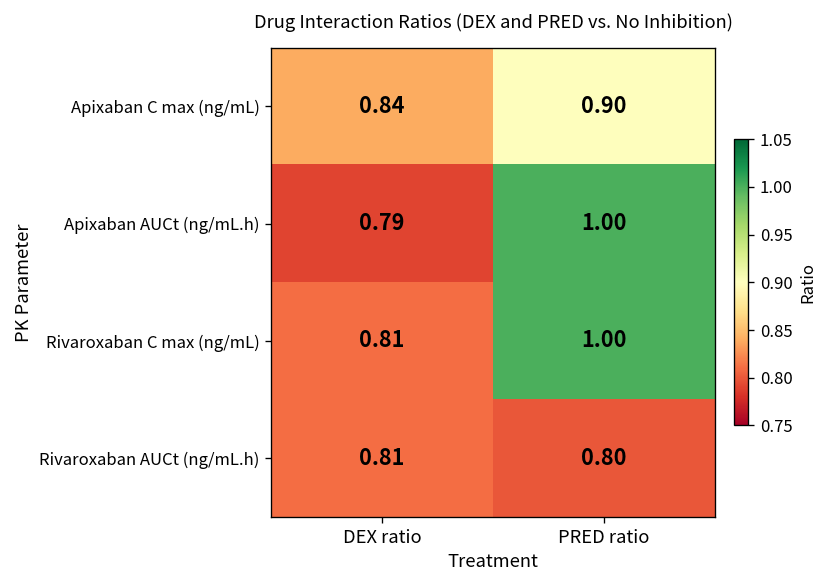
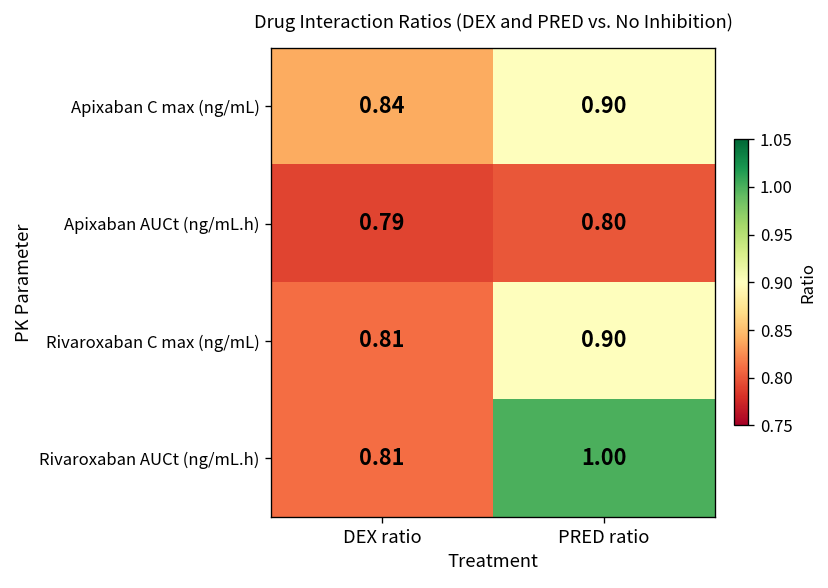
  {
    "Apixaban C max (ng/mL)": {
      "DEX ratio": 0.84,
      "PRED ratio": 0.90
    },
    "Apixaban AUCt (ng/mL.h)": {
      "DEX ratio": 0.79,
-     "PRED ratio": 1.00
+     "PRED ratio": 0.80
    },
    "Rivaroxaban C max (ng/mL)": {
      "DEX ratio": 0.81,
-     "PRED ratio": 1.00
+     "PRED ratio": 0.90
    },
    "Rivaroxaban AUCt (ng/mL.h)": {
      "DEX ratio": 0.81,
-     "PRED ratio": 0.80
+     "PRED ratio": 1.00
    }
  }
